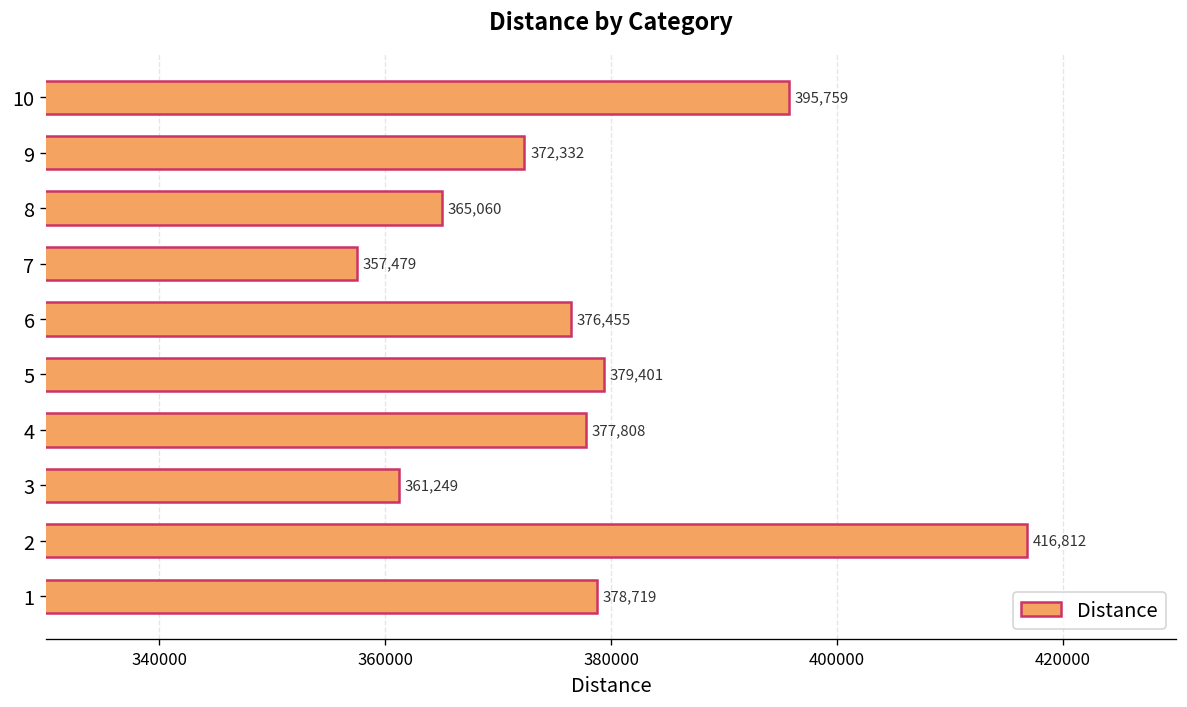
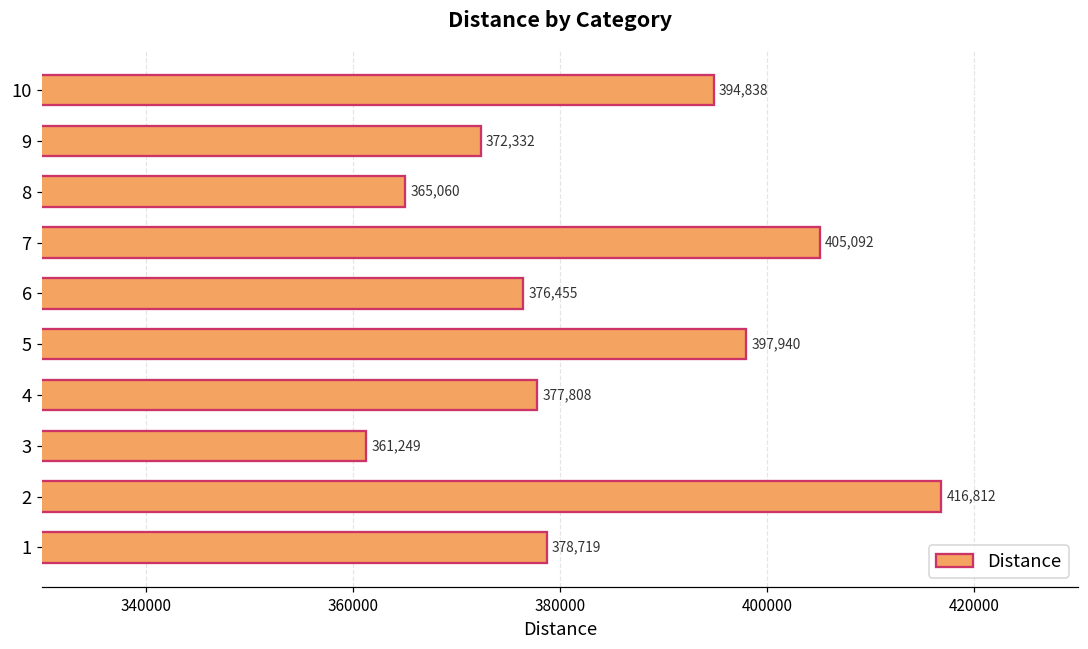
  {
-   "10": "395,759",
+   "10": "394,838",
    "9": "372,332",
    "8": "365,060",
-   "7": "357,479",
+   "7": "405,092",
    "6": "376,455",
-   "5": "379,401",
+   "5": "397,940",
    "4": "377,808",
    "3": "361,249",
    "2": "416,812",
    "1": "378,719"
  }
